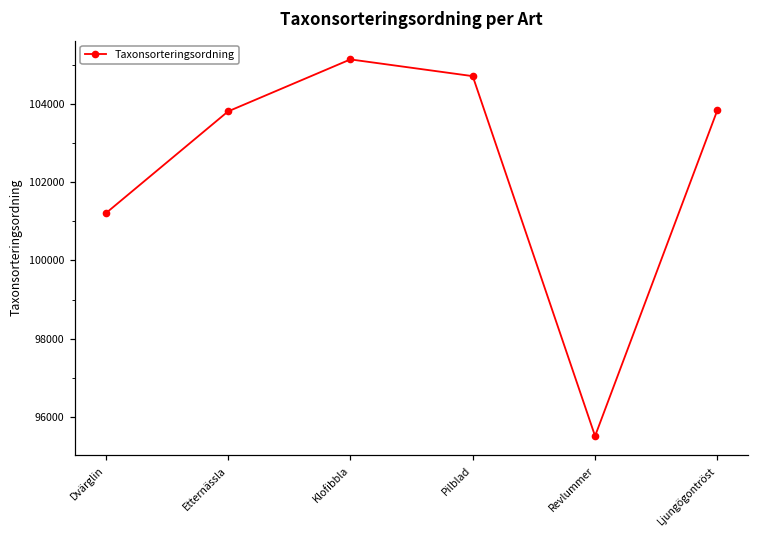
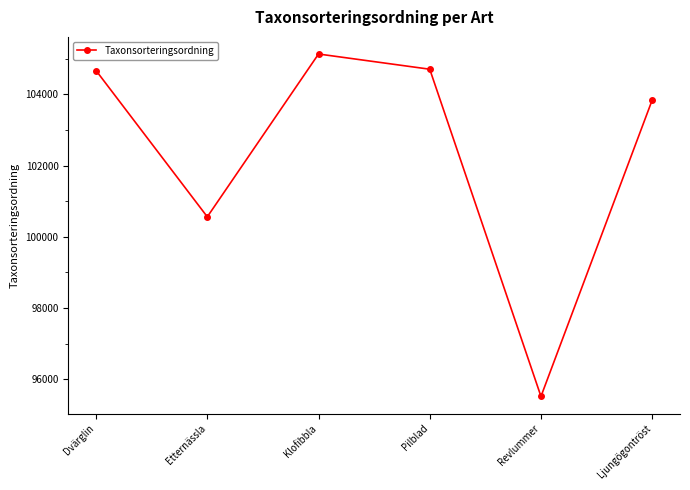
  {
-   "Dvärglin": 101200,
-   "Etternässla": 103800,
+   "Dvärglin": 104700,
+   "Etternässla": 100600,
    "Klofibbla": 105100,
    "Pilblad": 104700,
    "Revlummer": 95500,
    "Ljungögontröst": 103800
  }
